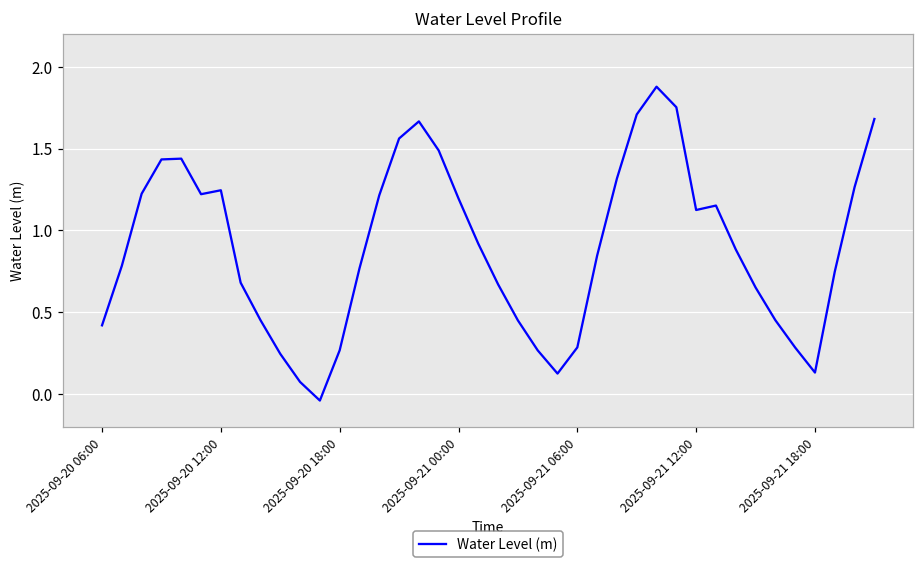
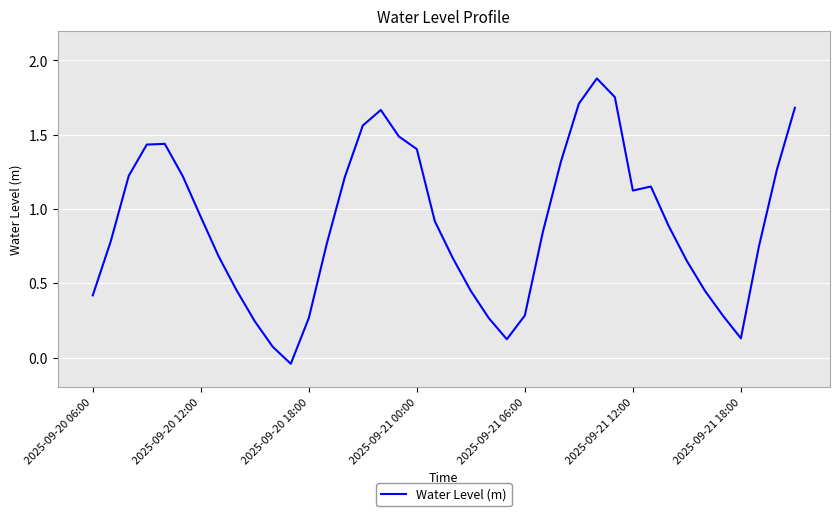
  {
    "2025-09-20 06:00": 0.42,
-   "2025-09-20 12:00": 1.25,
+   "2025-09-20 12:00": 0.95,
    "2025-09-20 18:00": 0.27,
-   "2025-09-21 00:00": 1.20,
+   "2025-09-21 00:00": 1.40,
    "2025-09-21 06:00": 0.28,
    "2025-09-21 12:00": 1.12,
    "2025-09-21 18:00": 0.13
  }
